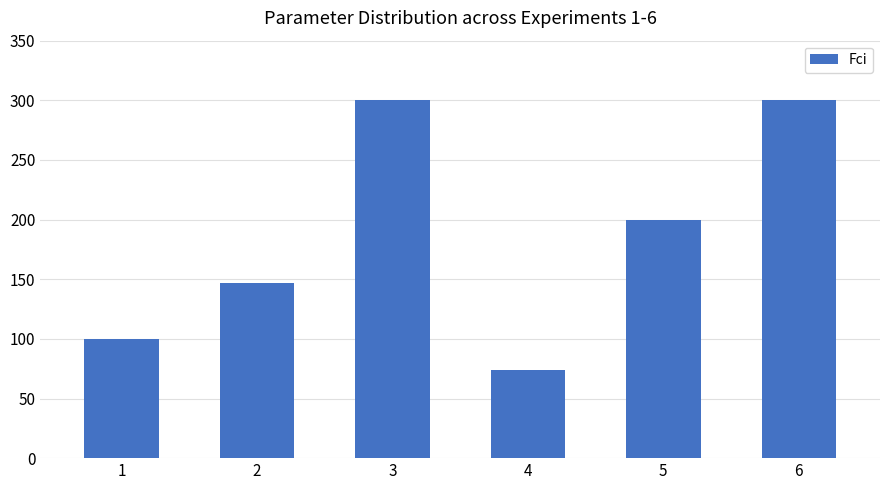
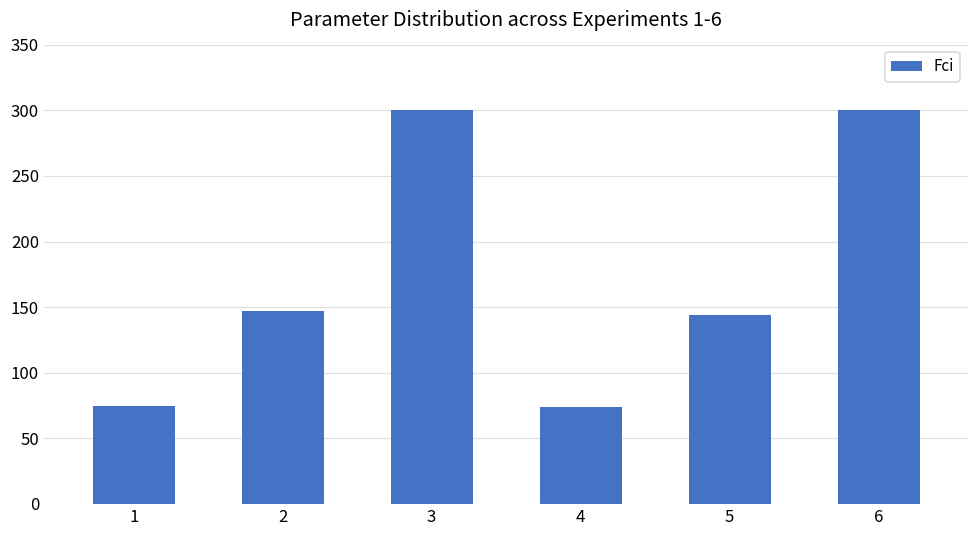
  {
-   "1": 100,
+   "1": 75,
    "2": 147,
    "3": 300,
    "4": 74,
-   "5": 200,
+   "5": 144,
    "6": 300
  }
